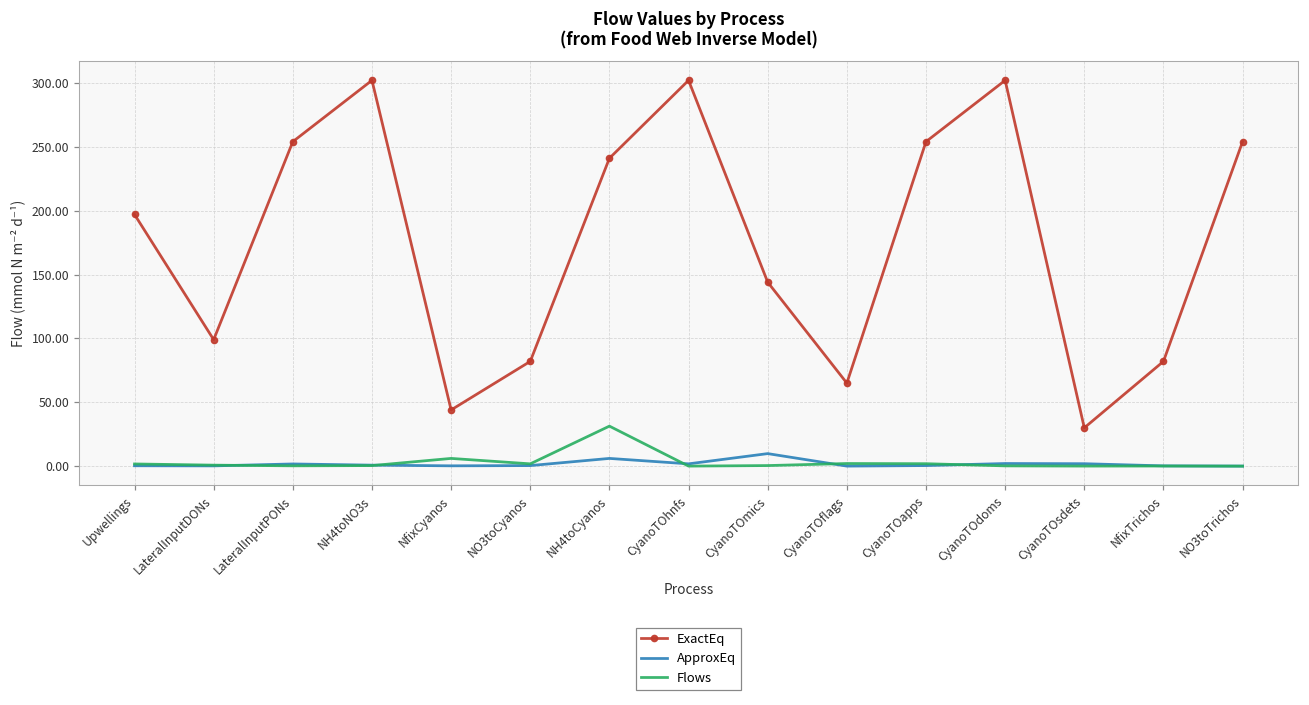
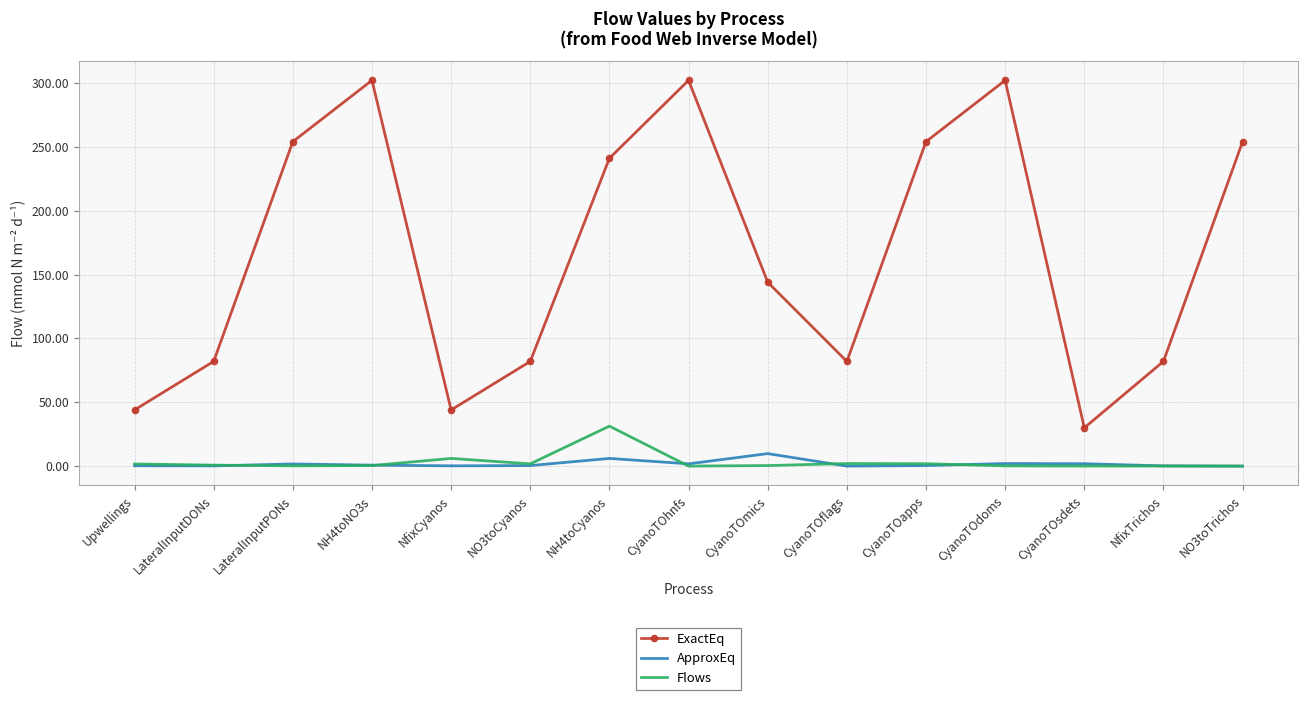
  {
    "ExactEq": {
-     "Upwellings": 197,
-     "LateralInputDONs": 99,
+     "Upwellings": 44,
+     "LateralInputDONs": 82,
      "LateralInputPONs": 254,
      "NH4toNO3s": 302,
      "NfixCyanos": 44,
      "NO3toCyanos": 82,
      "NH4toCyanos": 241,
      "CyanoTOhnfs": 302,
      "CyanoTOmics": 144,
-     "CyanoTOflags": 65,
+     "CyanoTOflags": 82,
      "CyanoTOapps": 254,
      "CyanoTOdoms": 302,
      "CyanoTOsdets": 30,
      "NfixTrichos": 82,
      "NO3toTrichos": 254
    },
    "ApproxEq": {
      "NfixCyanos": 0,
      "NH4toCyanos": 6,
      "CyanoTOmics": 10
    },
    "Flows": {
      "NfixCyanos": 6,
      "NH4toCyanos": 31,
      "CyanoTOmics": 0
    }
  }
